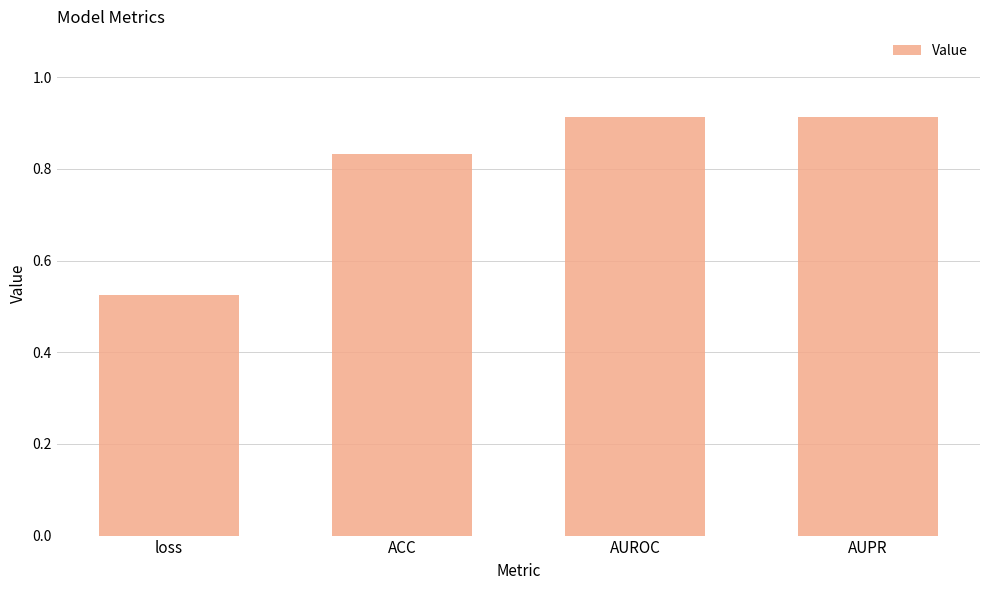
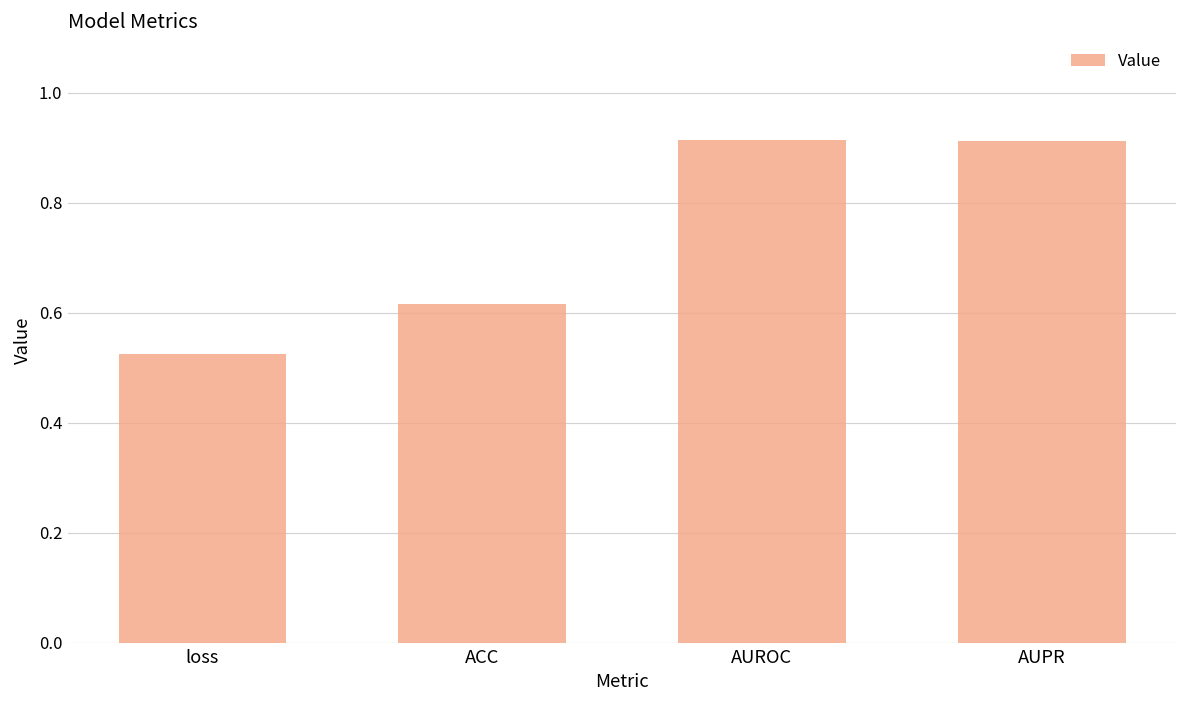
  {
    "loss": 0.52,
-   "ACC": 0.83,
+   "ACC": 0.62,
    "AUROC": 0.91,
    "AUPR": 0.91
  }
